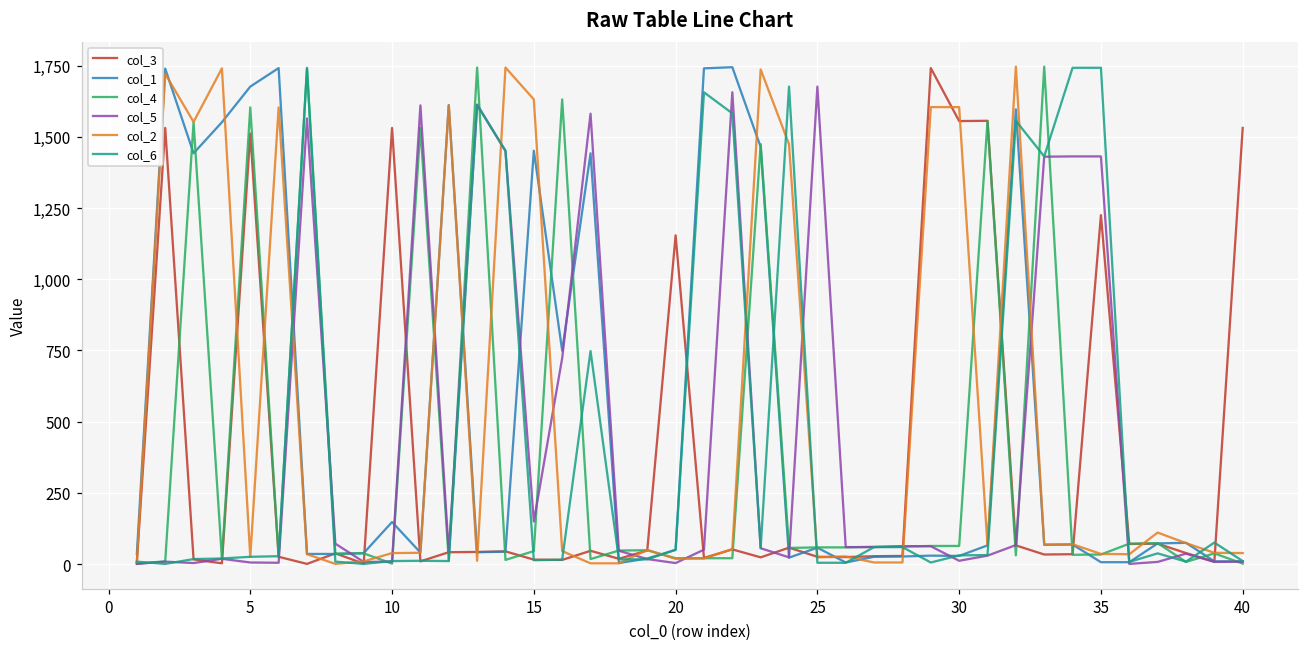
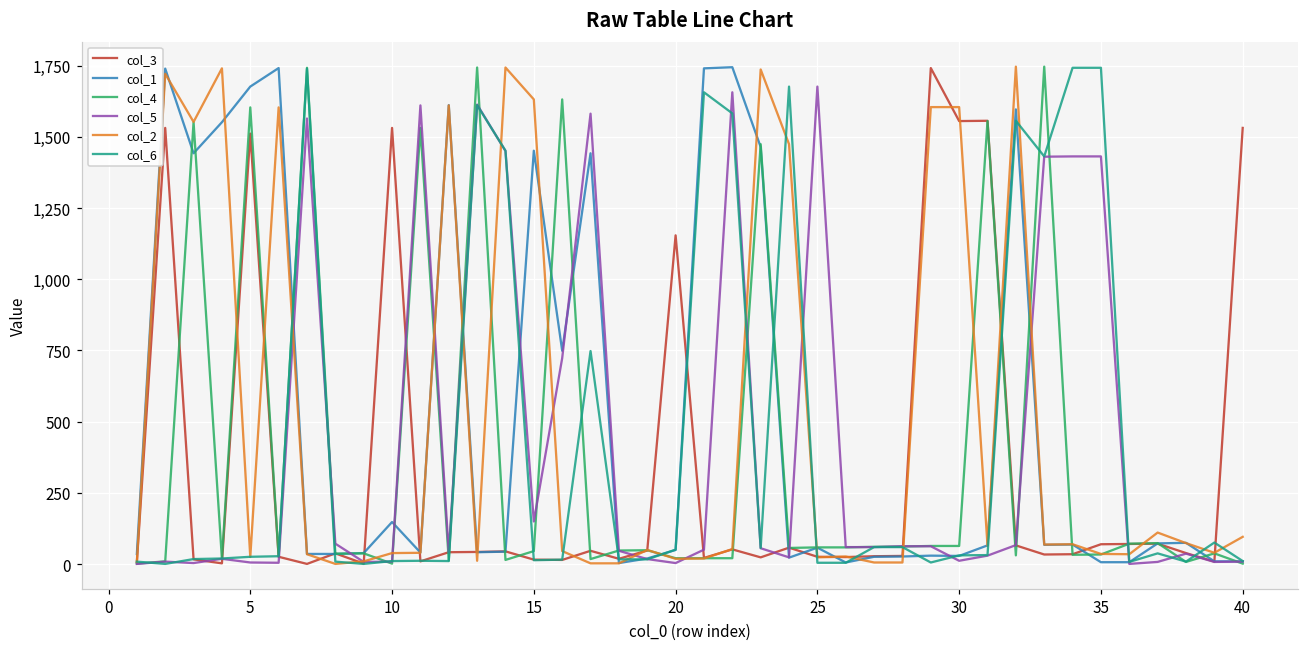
  {
    "col_3": {
      "5": "1,510",
      "10": "1,530",
      "20": "1,150",
      "30": "1,560",
-     "35": "1,230",
+     "35": "70",
      "40": "1,530"
    },
    "col_1": {
      "5": "1,680",
      "10": "150",
      "15": "1,450",
      "35": "10"
    },
    "col_5": {
      "5": "10",
      "15": "150",
      "20": "0",
      "25": "1,680",
      "30": "10",
      "35": "1,430"
    },
    "col_2": {
      "10": "40",
      "15": "1,630",
      "30": "1,600",
-     "40": "40"
+     "40": "100"
    }
  }
